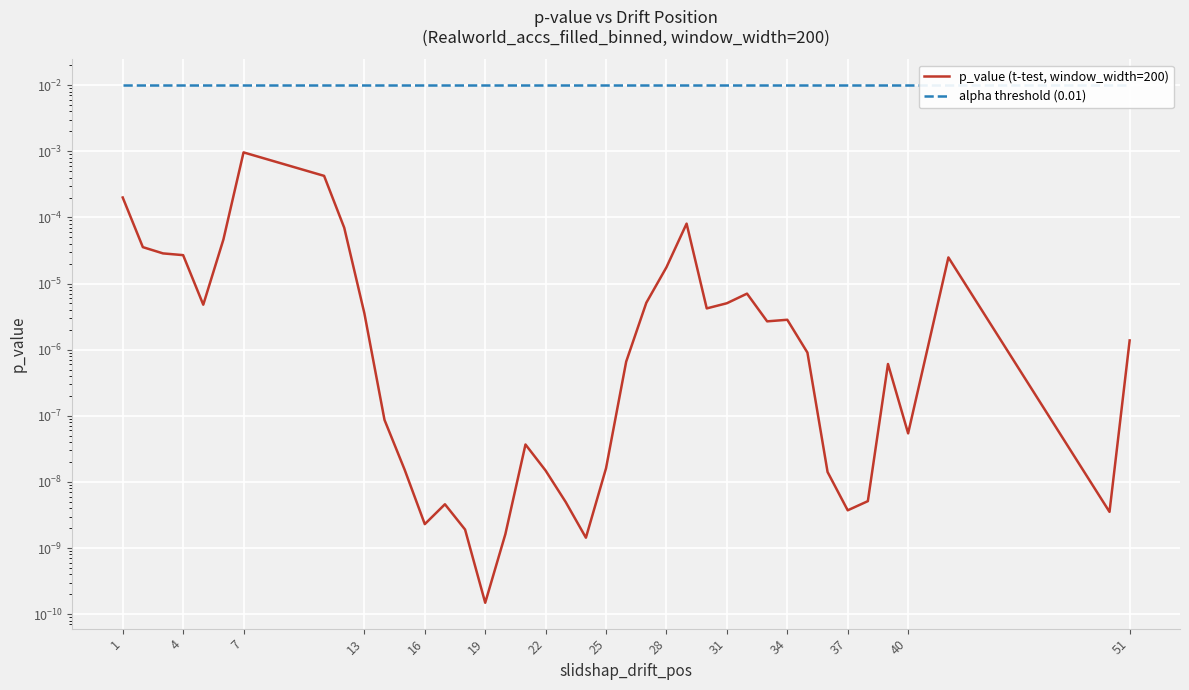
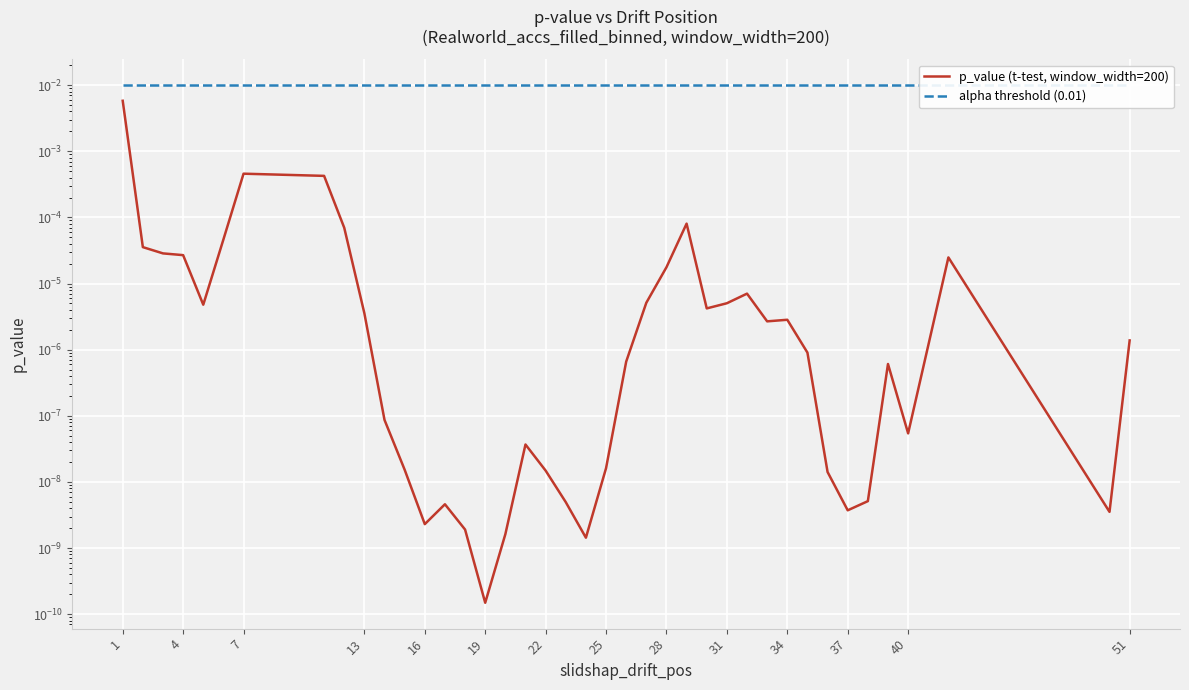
  {
    "p_value (t-test, window_width=200)": {
-     "1": 0.00020,
+     "1": 0.006,
      "4": 0.000027,
-     "7": 0.0010,
+     "7": 0.0005,
      "13": 0.000004,
      "16": 0.0000000023,
      "19": 0.00000000015,
      "22": 0.000000015,
      "25": 0.000000016,
      "28": 0.000018,
      "31": 0.000005,
      "34": 0.0000028,
      "37": 0.000000004,
      "40": 0.00000005,
      "51": 0.0000014
    },
    "alpha threshold (0.01)": {
      "1": 0.010,
      "4": 0.010,
      "7": 0.010,
      "13": 0.010,
      "16": 0.010,
      "19": 0.010,
      "22": 0.010,
      "25": 0.010,
      "28": 0.010,
      "31": 0.010,
      "34": 0.010,
      "37": 0.010,
      "40": 0.010
    }
  }
